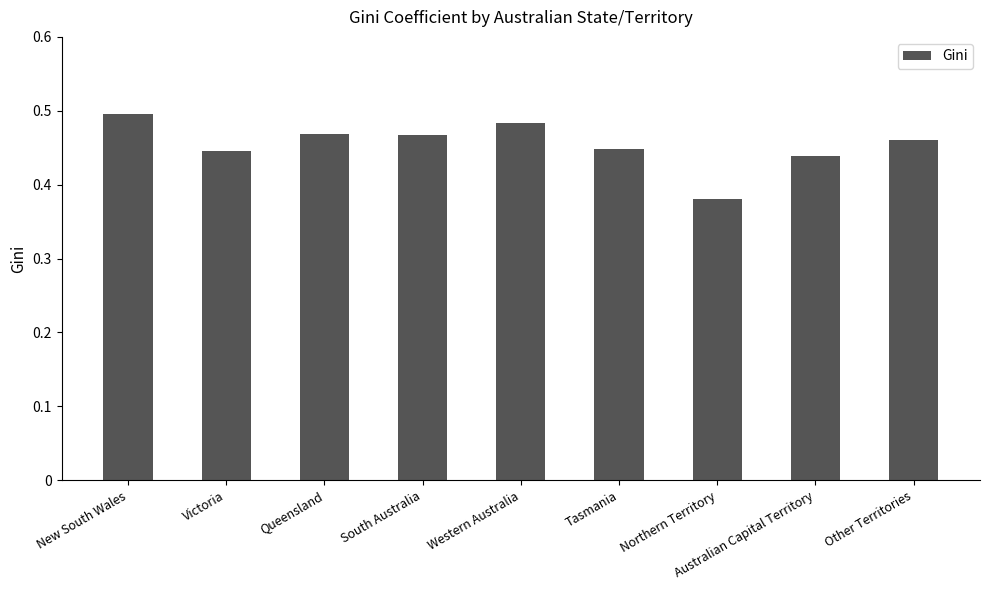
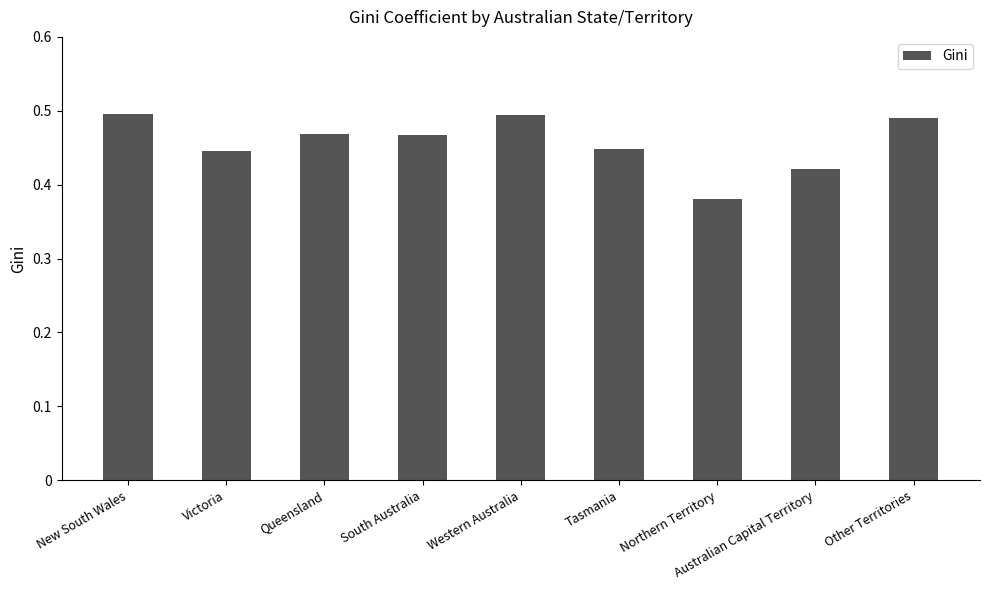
  {
    "New South Wales": 0.50,
    "Victoria": 0.45,
    "Queensland": 0.47,
    "South Australia": 0.47,
-   "Western Australia": 0.48,
+   "Western Australia": 0.49,
    "Tasmania": 0.45,
    "Northern Territory": 0.38,
-   "Australian Capital Territory": 0.44,
-   "Other Territories": 0.46
+   "Australian Capital Territory": 0.42,
+   "Other Territories": 0.49
  }
